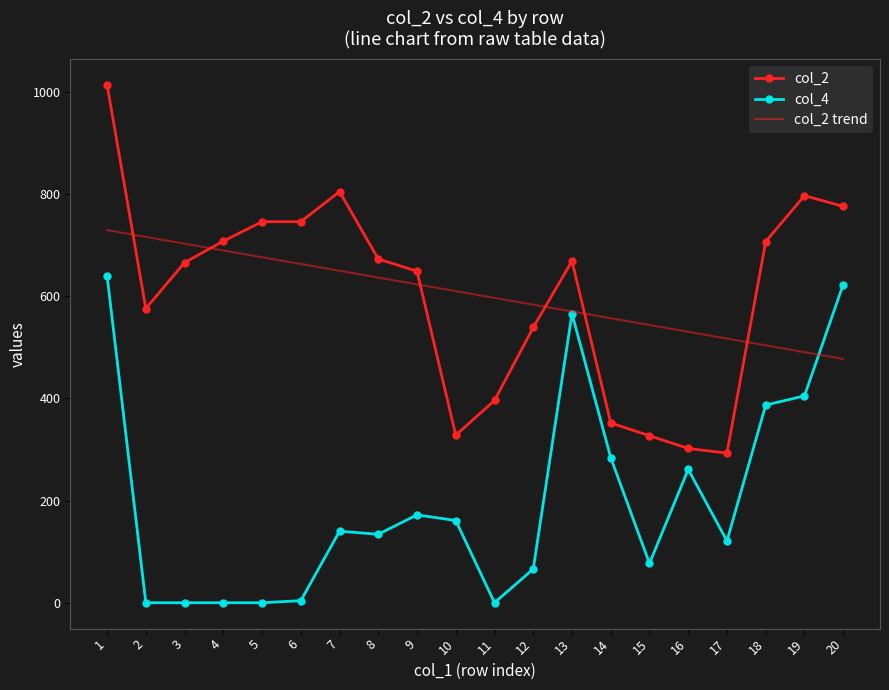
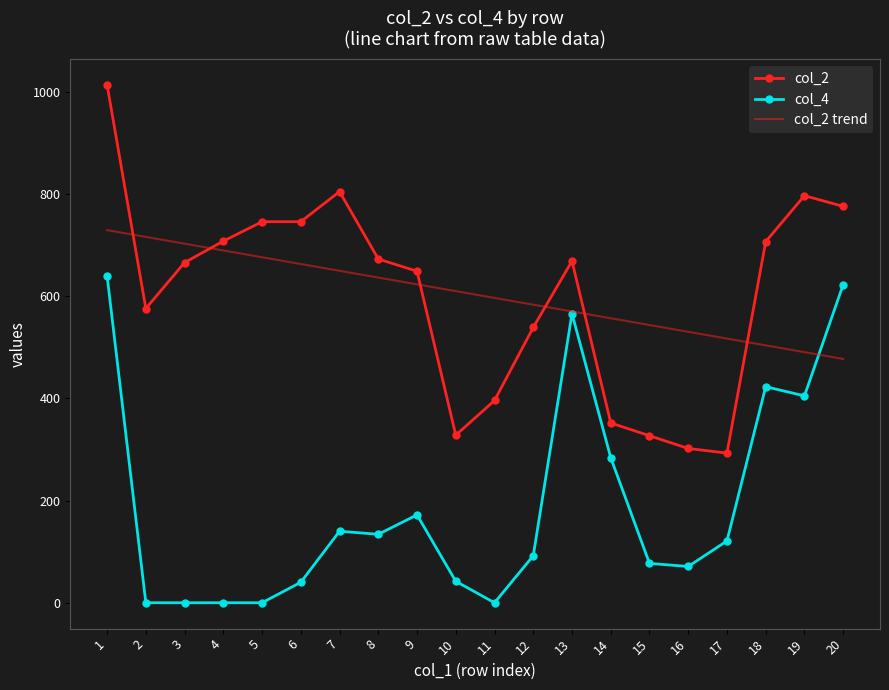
  {
    "col_4": {
      "1": 640,
      "2": 0,
      "3": 0,
      "4": 0,
      "5": 0,
-     "6": 0,
+     "6": 40,
      "7": 140,
      "8": 130,
      "9": 170,
-     "10": 160,
+     "10": 40,
      "11": 0,
-     "12": 70,
+     "12": 90,
      "14": 280,
      "15": 80,
-     "16": 260,
+     "16": 70,
      "17": 120,
-     "18": 390,
+     "18": 420,
      "19": 410,
      "20": 620
    }
  }
